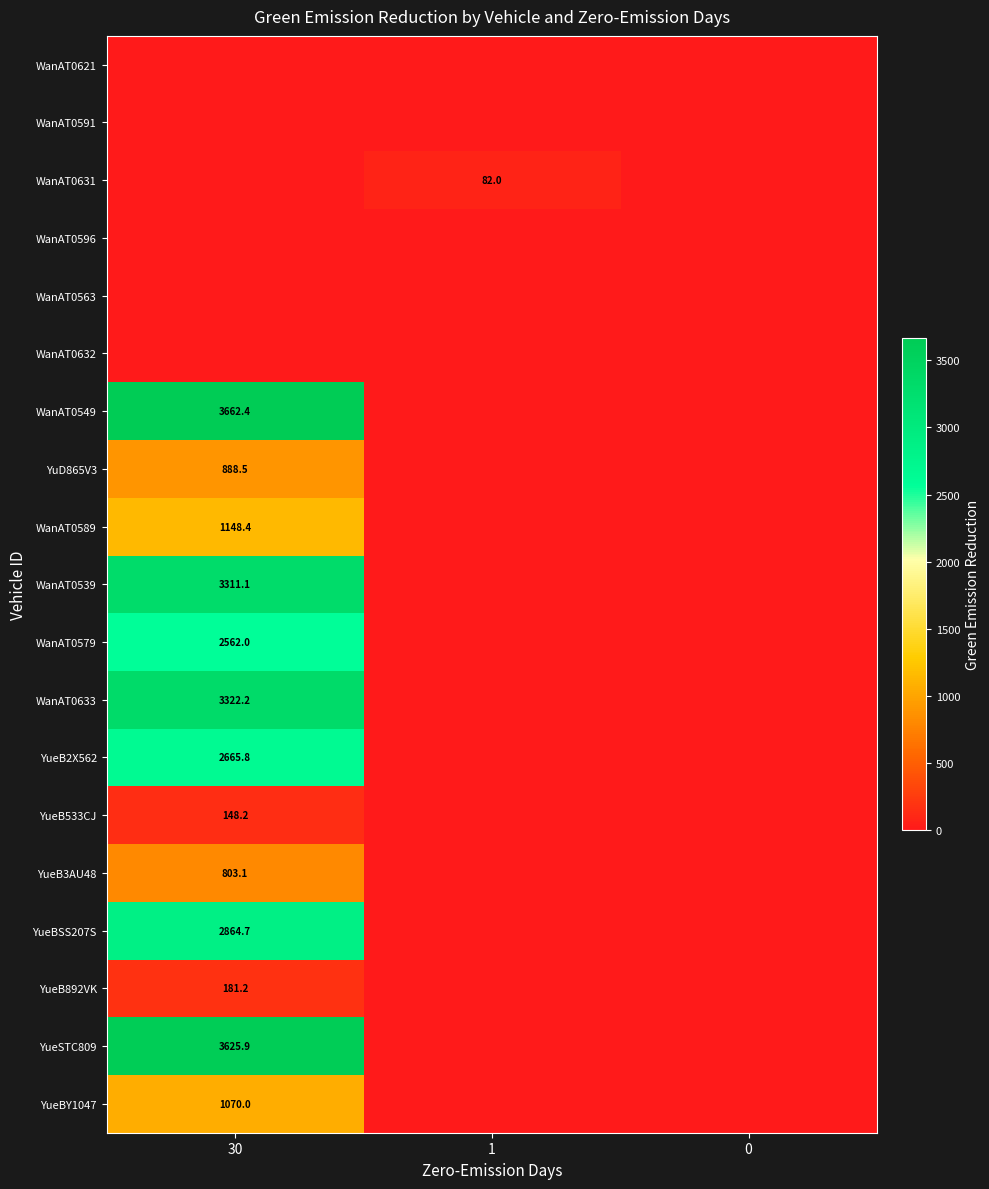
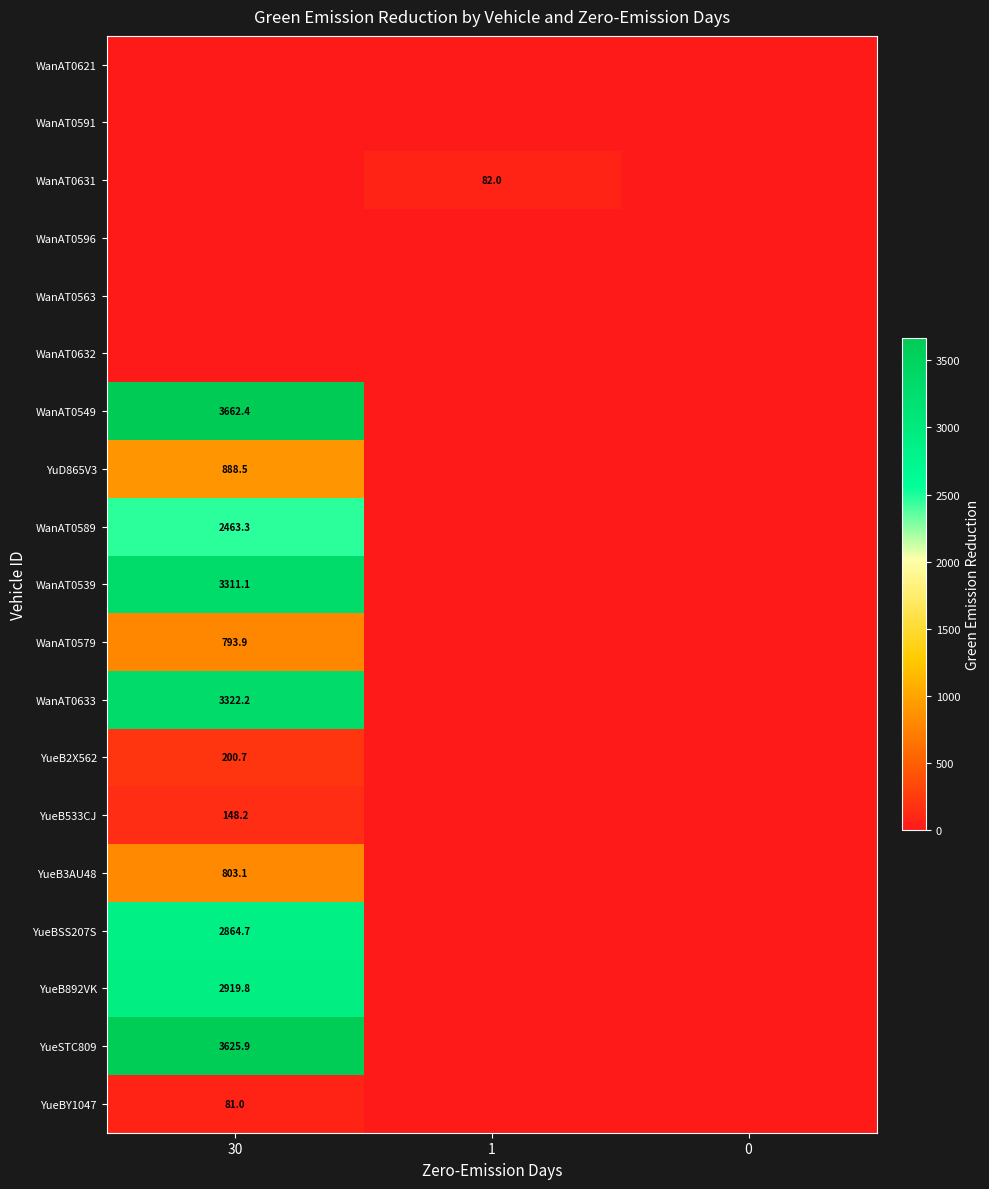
  {
    "WanAT0631": {
      "1": 82.0
    },
    "WanAT0549": {
      "30": 3662.4
    },
    "YuD865V3": {
      "30": 888.5
    },
    "WanAT0589": {
-     "30": 1148.4
+     "30": 2463.3
    },
    "WanAT0539": {
      "30": 3311.1
    },
    "WanAT0579": {
-     "30": 2562.0
+     "30": 793.9
    },
    "WanAT0633": {
      "30": 3322.2
    },
    "YueB2X562": {
-     "30": 2665.8
+     "30": 200.7
    },
    "YueB533CJ": {
      "30": 148.2
    },
    "YueB3AU48": {
      "30": 803.1
    },
    "YueBSS207S": {
      "30": 2864.7
    },
    "YueB892VK": {
-     "30": 181.2
+     "30": 2919.8
    },
    "YueSTC809": {
      "30": 3625.9
    },
    "YueBY1047": {
-     "30": 1070.0
+     "30": 81.0
    }
  }
